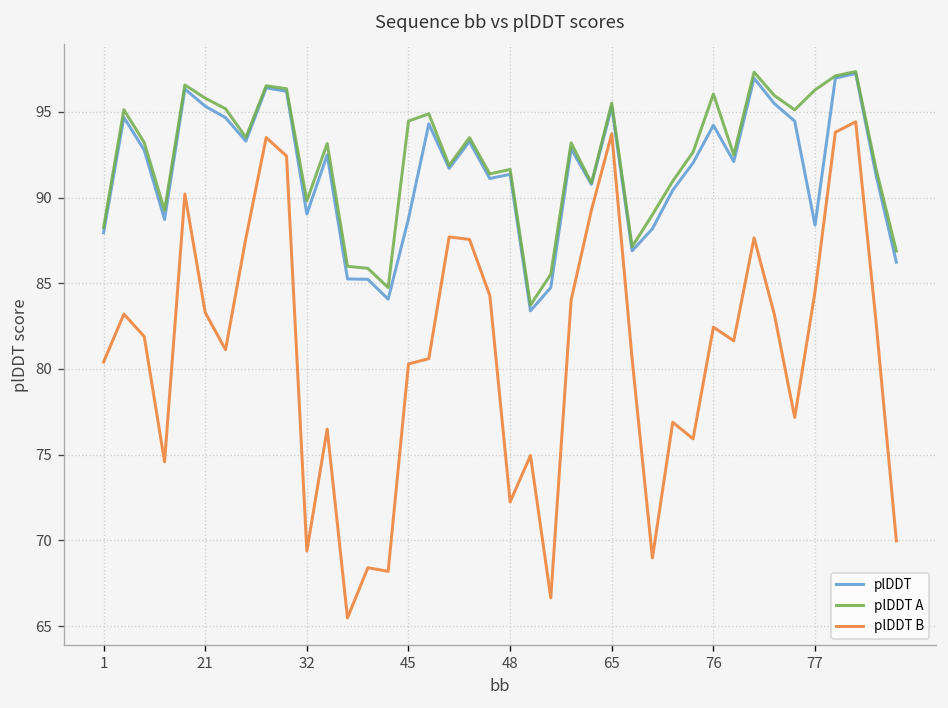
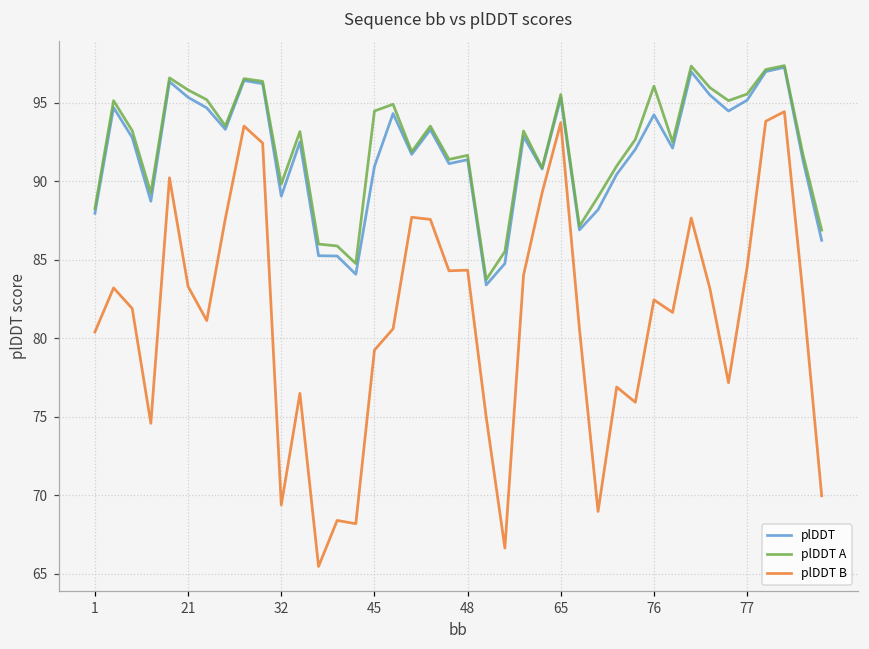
  {
    "plDDT": {
-     "45": 88.8,
+     "45": 90.9,
      "48": 91.4,
      "65": 95.3,
      "76": 94.2,
-     "77": 88.4
+     "77": 95.2
    },
    "plDDT A": {
      "45": 94.5,
      "48": 91.6,
      "65": 95.5,
      "76": 96.0,
-     "77": 96.3
+     "77": 95.5
    },
    "plDDT B": {
-     "45": 80.3,
-     "48": 72.2,
+     "45": 79.2,
+     "48": 84.3,
      "65": 93.7,
      "76": 82.4,
      "77": 84.5
    }
  }
